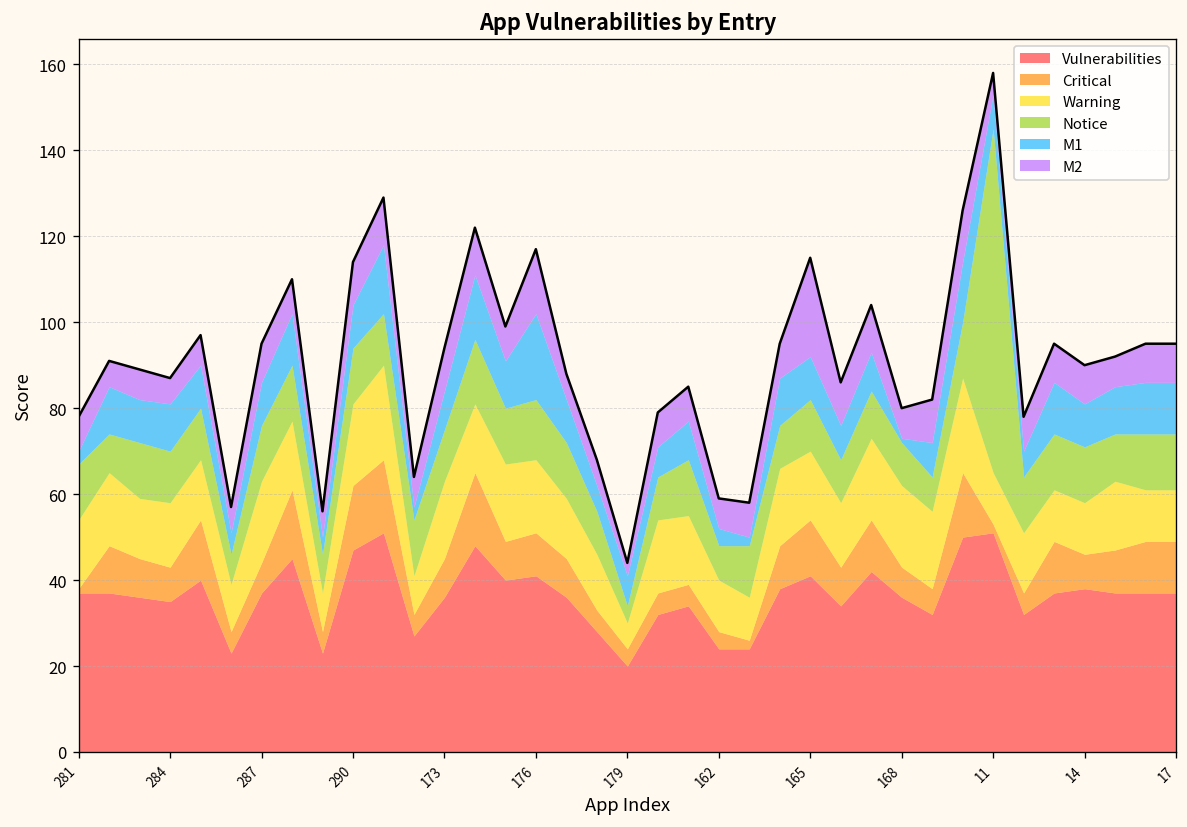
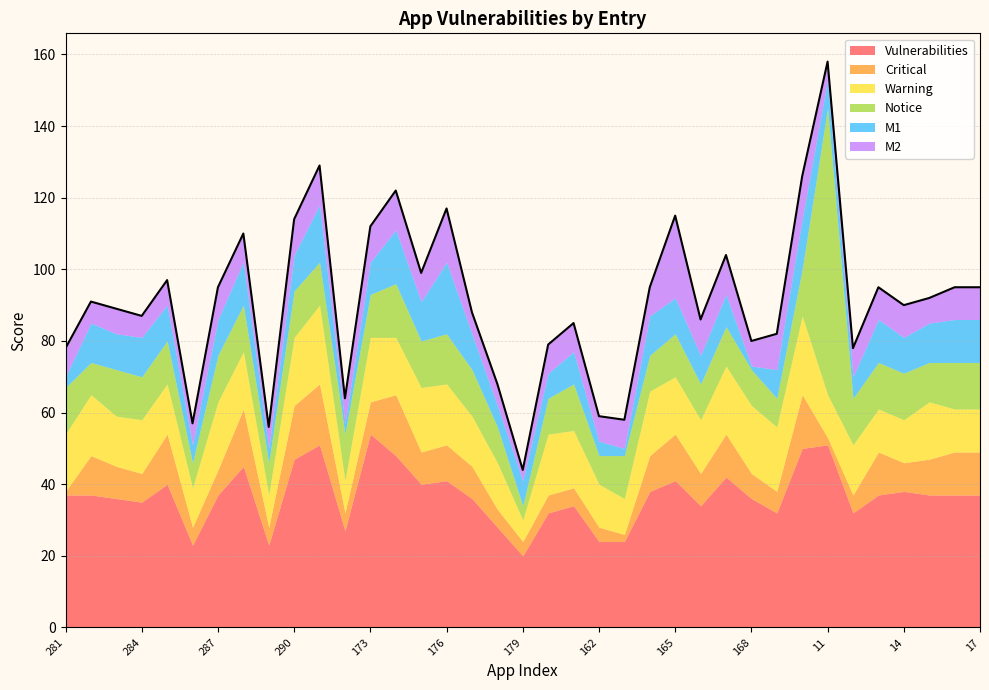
  {
    "Vulnerabilities": {
      "281": 37,
      "284": 35,
      "287": 37,
      "290": 47,
-     "173": 36,
+     "173": 54,
      "176": 41,
      "179": 20,
      "162": 24,
      "165": 41,
      "168": 36,
      "11": 51,
      "14": 38,
      "17": 37
    },
    "Critical": {
      "281": 1,
      "284": 8,
      "287": 7,
      "290": 15,
      "173": 9,
      "176": 10,
      "179": 4,
      "162": 4,
      "165": 13,
      "168": 7,
      "11": 2,
      "14": 8,
      "17": 12
    },
    "Warning": {
      "281": 16,
      "284": 15,
      "287": 19,
      "290": 19,
      "173": 18,
      "176": 17,
      "179": 6,
      "162": 12,
      "165": 16,
      "168": 19,
      "11": 12,
      "14": 12,
      "17": 12
    },
    "Notice": {
      "281": 13,
      "284": 12,
      "287": 13,
      "290": 13,
      "173": 12,
      "176": 14,
      "179": 4,
      "162": 8,
      "165": 12,
      "168": 10,
      "11": 80,
      "14": 13,
      "17": 13
    },
    "M1": {
      "281": 3,
      "284": 11,
      "287": 10,
      "290": 10,
      "173": 9,
      "176": 20,
      "179": 7,
      "162": 4,
      "165": 10,
      "168": 1,
      "11": 8,
      "14": 10,
      "17": 12
    },
    "M2": {
      "281": 8,
      "284": 6,
      "287": 9,
      "290": 10,
      "173": 10,
      "176": 15,
      "179": 3,
      "162": 7,
      "165": 23,
      "168": 7,
      "11": 5,
      "14": 9,
      "17": 9
    }
  }
